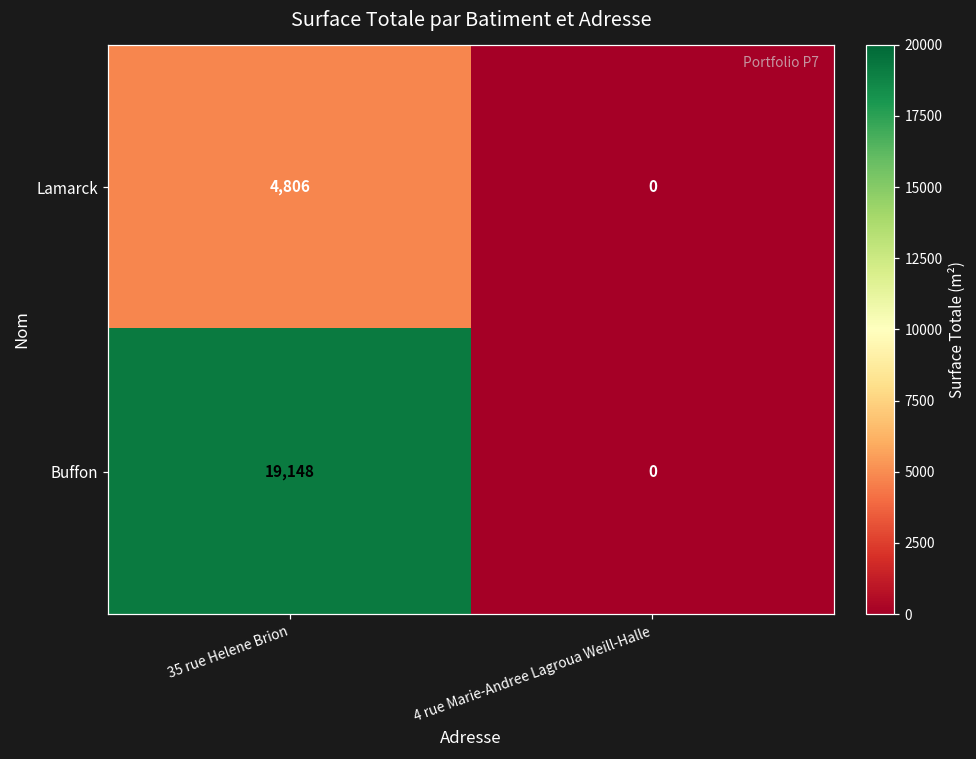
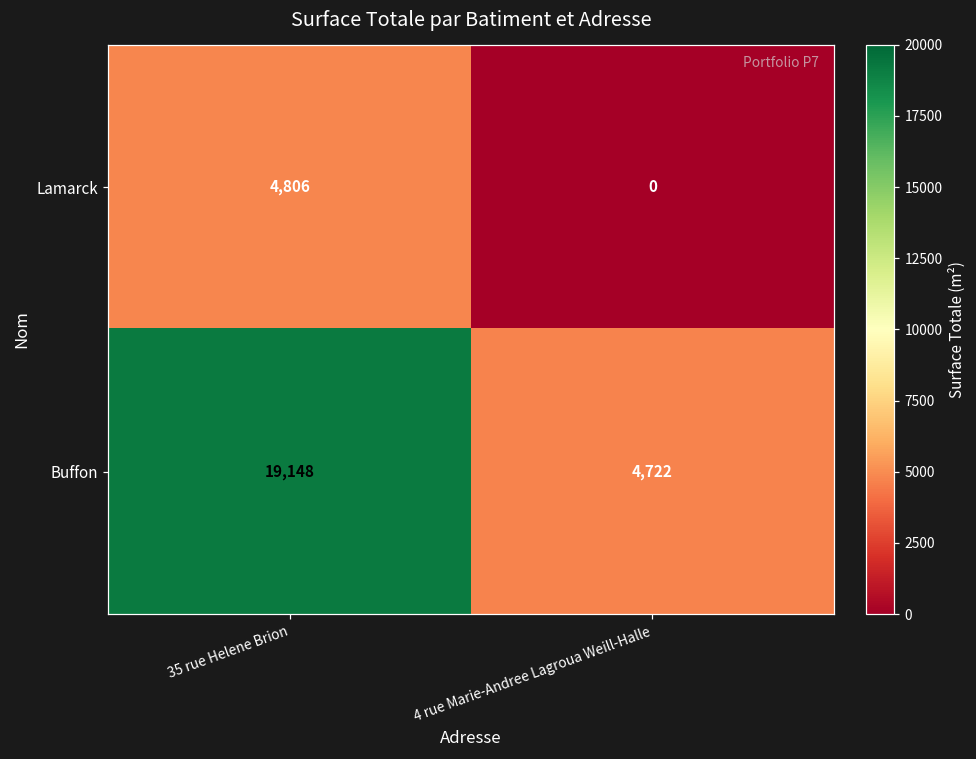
  {
    "Lamarck": {
      "35 rue Helene Brion": "4,806"
    },
    "Buffon": {
      "35 rue Helene Brion": "19,148",
-     "4 rue Marie-Andree Lagroua Weill-Halle": "0"
+     "4 rue Marie-Andree Lagroua Weill-Halle": "4,722"
    }
  }
